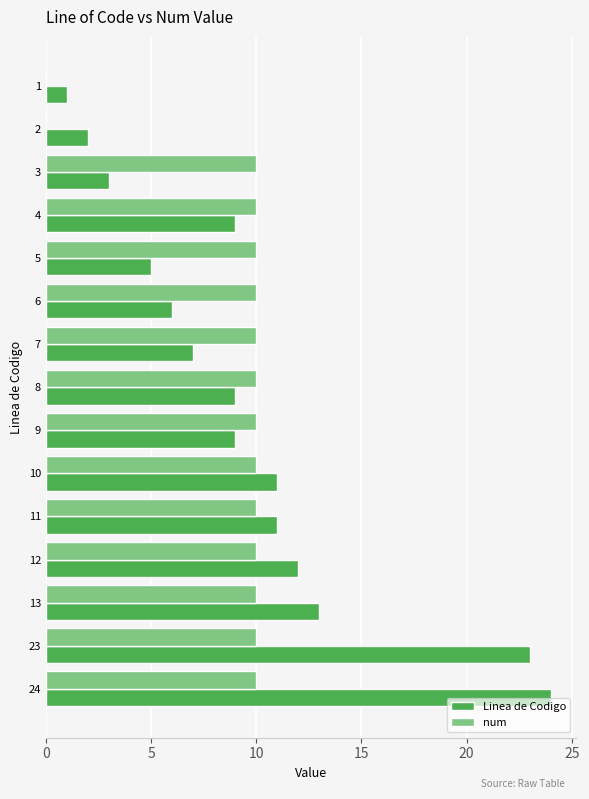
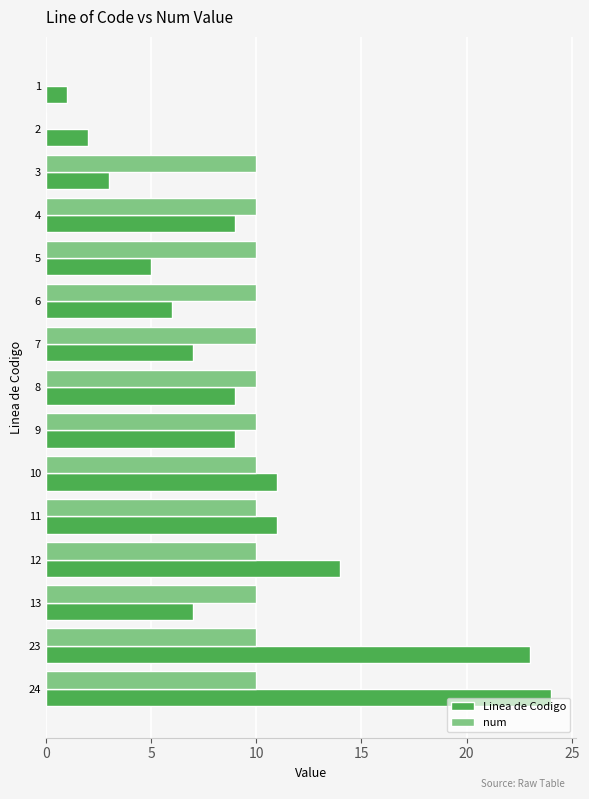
  {
    "Linea de Codigo": {
      "1": 1,
      "2": 2,
      "3": 3,
      "4": 9,
      "5": 5,
      "6": 6,
      "7": 7,
      "8": 9,
      "9": 9,
      "10": 11,
      "11": 11,
-     "12": 12,
-     "13": 13,
+     "12": 14,
+     "13": 7,
      "23": 23,
      "24": 24
    },
    "num": {
      "1": 0,
      "2": 0,
      "3": 10,
      "4": 10,
      "5": 10,
      "6": 10,
      "7": 10,
      "8": 10,
      "9": 10,
      "10": 10,
      "11": 10,
      "12": 10,
      "13": 10,
      "23": 10,
      "24": 10
    }
  }
